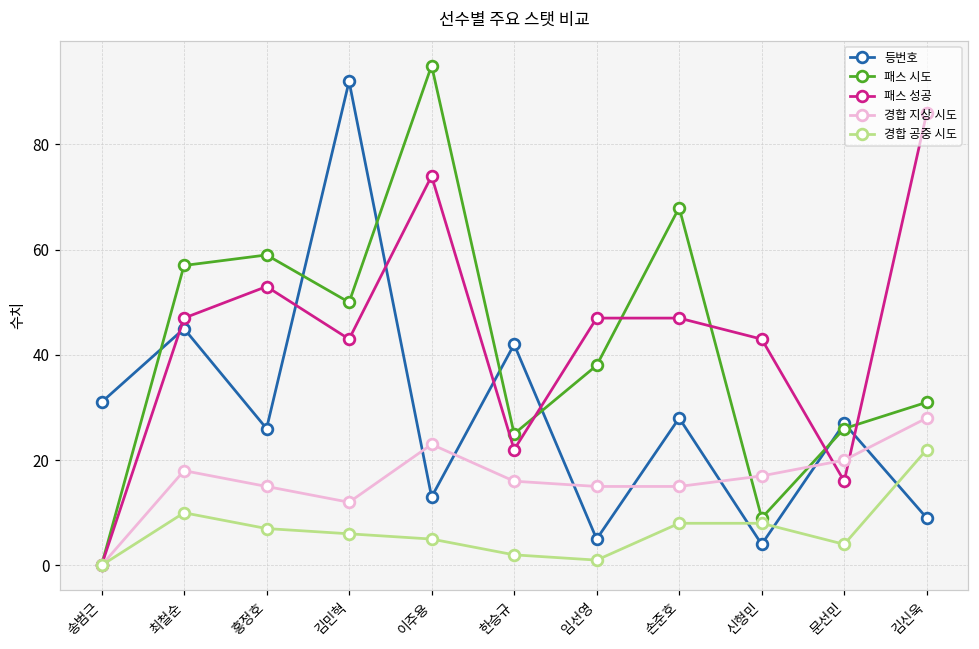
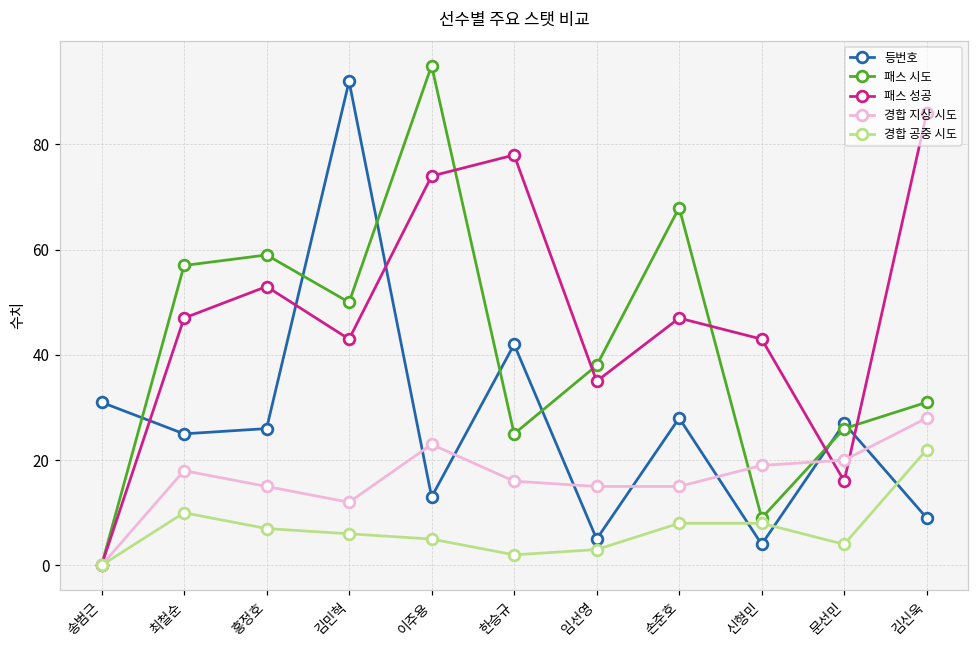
  {
    "등번호": {
      "송범근": 31,
-     "최철순": 45,
+     "최철순": 25,
      "홍정호": 26,
      "김민혁": 92,
      "이주용": 13,
      "한승규": 42,
      "임선영": 5,
      "손준호": 28,
      "신형민": 4,
      "문선민": 27,
      "김신욱": 9
    },
    "패스 시도": {
      "최철순": 57,
      "홍정호": 59,
      "김민혁": 50,
      "이주용": 95,
      "한승규": 25,
      "임선영": 38,
      "손준호": 68,
      "신형민": 9,
      "문선민": 26,
      "김신욱": 31
    },
    "패스 성공": {
      "최철순": 47,
      "홍정호": 53,
      "김민혁": 43,
      "이주용": 74,
-     "한승규": 22,
-     "임선영": 47,
+     "한승규": 78,
+     "임선영": 35,
      "손준호": 47,
      "신형민": 43,
      "문선민": 16
    },
    "경합 지상 시도": {
      "최철순": 18,
      "홍정호": 15,
      "김민혁": 12,
      "이주용": 23,
      "한승규": 16,
      "임선영": 15,
      "손준호": 15,
-     "신형민": 17,
+     "신형민": 19,
      "문선민": 20,
      "김신욱": 28
    },
    "경합 공중 시도": {
      "최철순": 10,
      "홍정호": 7,
      "김민혁": 6,
      "이주용": 5,
      "한승규": 2,
-     "임선영": 1,
+     "임선영": 3,
      "손준호": 8,
      "신형민": 8,
      "문선민": 4,
      "김신욱": 22
    }
  }
